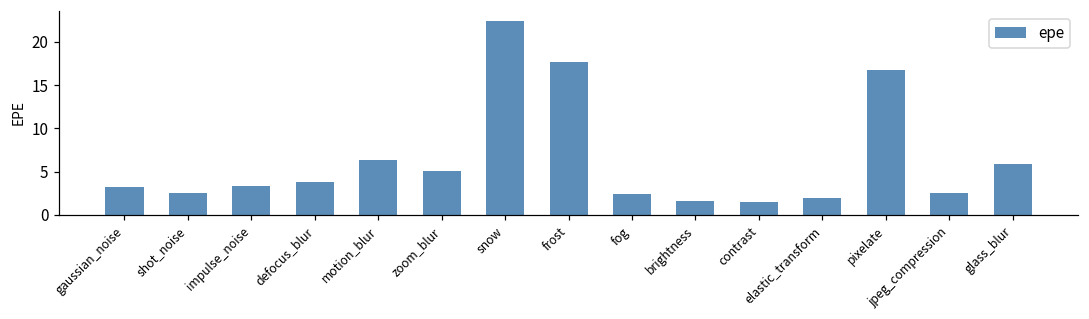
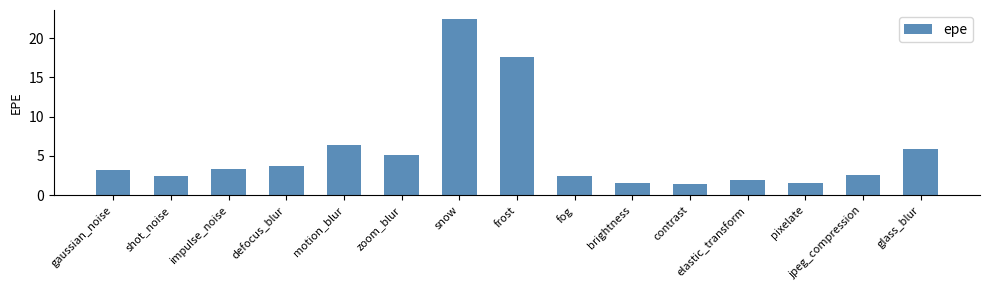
  {
    "gaussian_noise": 3,
    "shot_noise": 3,
    "impulse_noise": 3,
    "defocus_blur": 4,
    "motion_blur": 6,
    "zoom_blur": 5,
    "snow": 22,
    "frost": 18,
    "fog": 2,
    "brightness": 2,
    "contrast": 1,
    "elastic_transform": 2,
-   "pixelate": 17,
+   "pixelate": 2,
    "jpeg_compression": 3,
    "glass_blur": 6
  }
